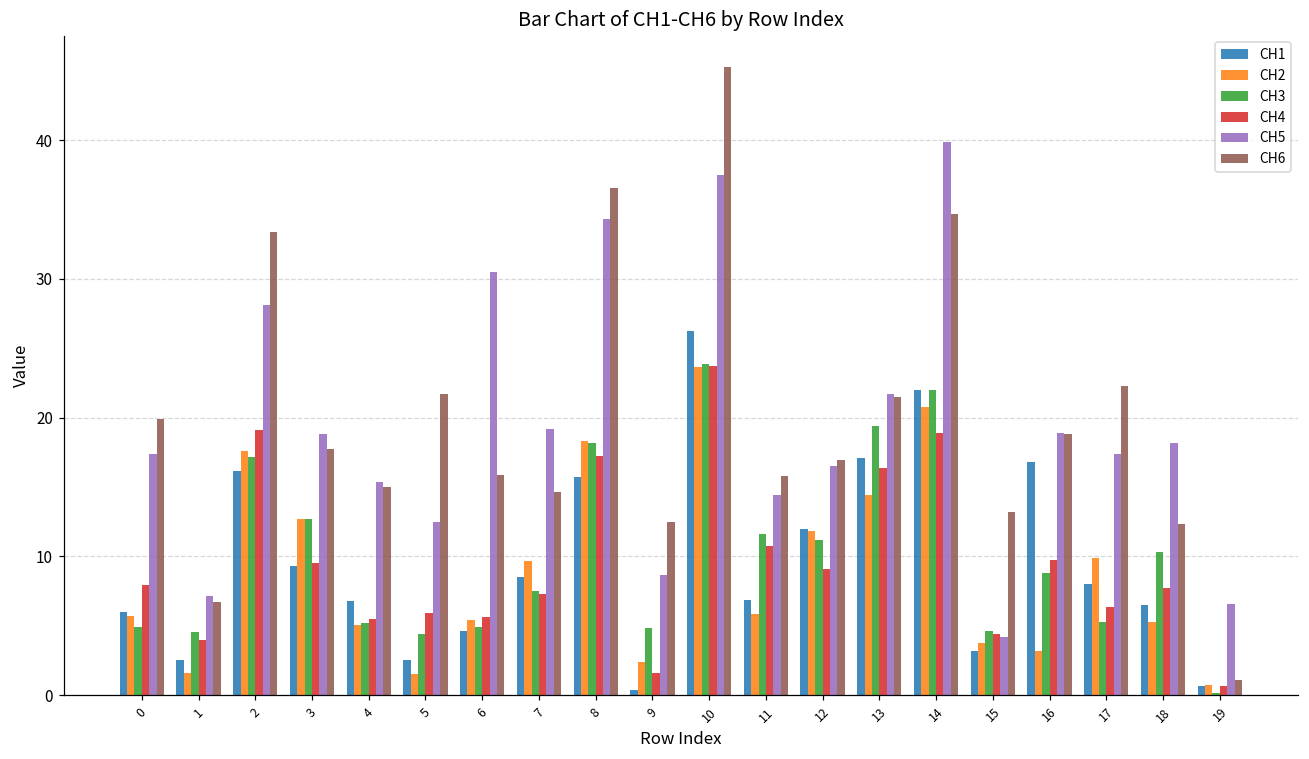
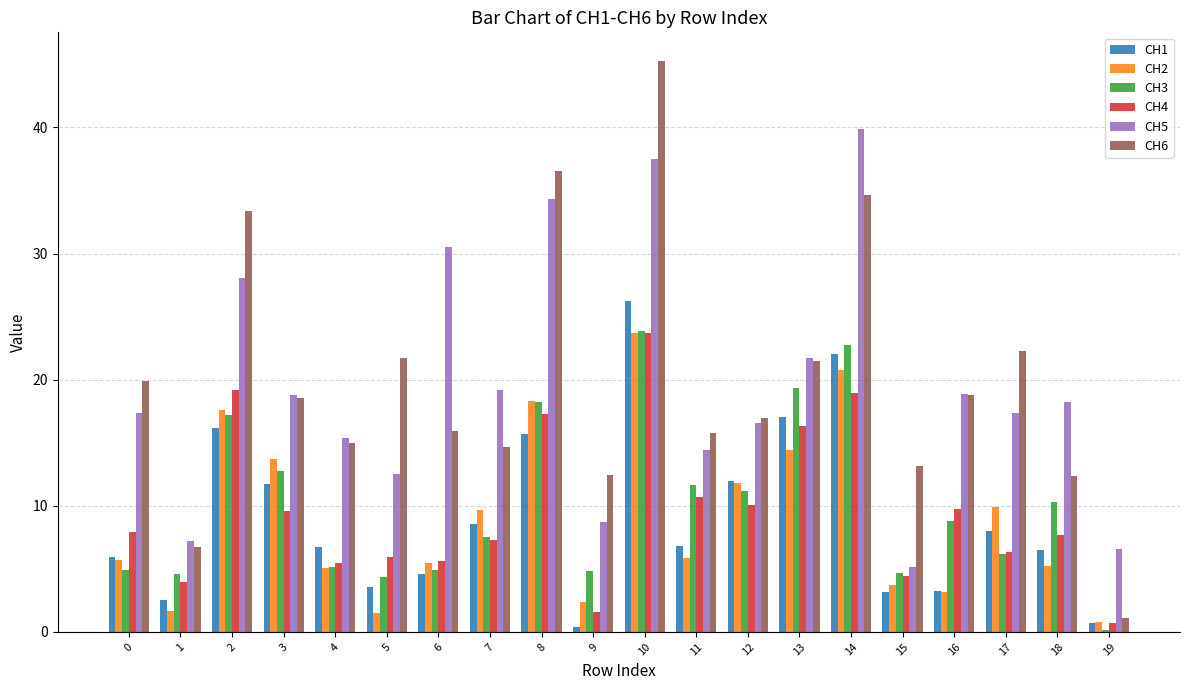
  {
    "CH1": {
      "0": 6.0,
      "1": 2.5,
      "2": 16.2,
-     "3": 9.3,
+     "3": 11.7,
      "4": 6.8,
-     "5": 2.5,
+     "5": 3.5,
      "6": 4.6,
      "7": 8.5,
      "8": 15.7,
      "9": 0.4,
      "10": 26.2,
      "11": 6.8,
      "12": 12.0,
      "13": 17.1,
      "14": 22.0,
      "15": 3.2,
-     "16": 16.8,
+     "16": 3.2,
      "17": 8.0,
      "18": 6.5,
      "19": 0.7
    },
    "CH2": {
      "0": 5.7,
      "1": 1.6,
      "2": 17.6,
-     "3": 12.7,
+     "3": 13.7,
      "4": 5.0,
      "5": 1.5,
      "6": 5.4,
      "7": 9.7,
      "8": 18.3,
      "9": 2.4,
      "10": 23.7,
      "11": 5.9,
      "12": 11.8,
      "13": 14.4,
      "14": 20.8,
      "15": 3.7,
      "16": 3.2,
      "17": 9.9,
      "18": 5.3,
      "19": 0.8
    },
    "CH3": {
      "0": 4.9,
      "1": 4.6,
      "2": 17.2,
      "3": 12.7,
      "4": 5.2,
      "5": 4.4,
      "6": 4.9,
      "7": 7.5,
      "8": 18.2,
      "9": 4.8,
      "10": 23.8,
      "11": 11.6,
      "12": 11.2,
      "13": 19.4,
-     "14": 22.0,
+     "14": 22.8,
      "15": 4.7,
      "16": 8.8,
-     "17": 5.3,
+     "17": 6.2,
      "18": 10.3
    },
    "CH4": {
      "0": 7.9,
      "1": 4.0,
      "2": 19.1,
      "3": 9.6,
      "4": 5.5,
      "5": 5.9,
      "6": 5.6,
      "7": 7.3,
      "8": 17.3,
      "9": 1.6,
      "10": 23.7,
      "11": 10.7,
-     "12": 9.1,
+     "12": 10.1,
      "13": 16.3,
      "14": 18.9,
      "15": 4.4,
      "16": 9.7,
      "17": 6.4,
      "18": 7.7,
      "19": 0.7
    },
    "CH5": {
      "0": 17.4,
      "1": 7.2,
      "2": 28.1,
      "3": 18.8,
      "4": 15.4,
      "5": 12.5,
      "6": 30.5,
      "7": 19.2,
      "8": 34.3,
      "9": 8.7,
      "10": 37.5,
      "11": 14.4,
      "12": 16.5,
      "13": 21.7,
      "14": 39.9,
-     "15": 4.2,
+     "15": 5.2,
      "16": 18.9,
      "17": 17.4,
      "18": 18.2,
      "19": 6.6
    },
    "CH6": {
      "0": 19.9,
      "1": 6.7,
      "2": 33.4,
-     "3": 17.7,
+     "3": 18.5,
      "4": 15.0,
      "5": 21.7,
      "6": 15.9,
      "7": 14.6,
      "8": 36.6,
      "9": 12.5,
      "10": 45.3,
      "11": 15.8,
      "12": 16.9,
      "13": 21.5,
      "14": 34.7,
      "15": 13.2,
      "16": 18.8,
      "17": 22.3,
      "18": 12.3,
      "19": 1.1
    }
  }
